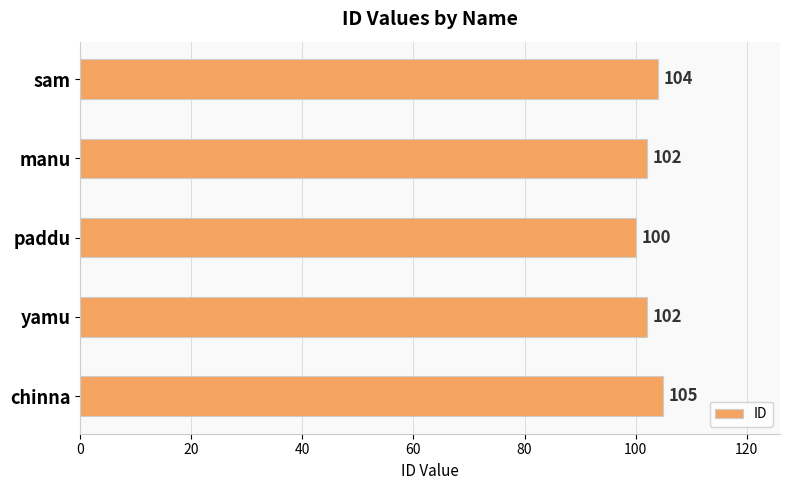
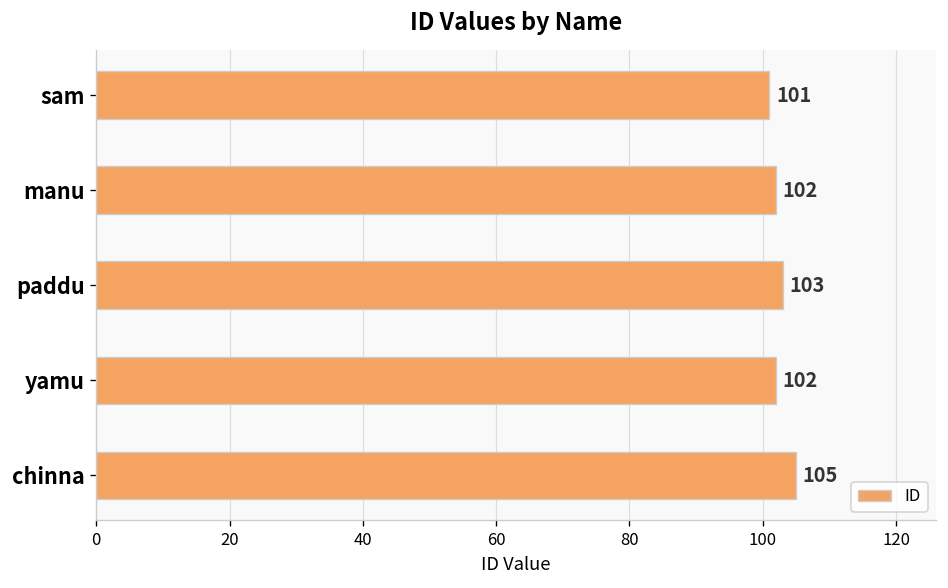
  {
-   "sam": 104,
+   "sam": 101,
    "manu": 102,
-   "paddu": 100,
+   "paddu": 103,
    "yamu": 102,
    "chinna": 105
  }
